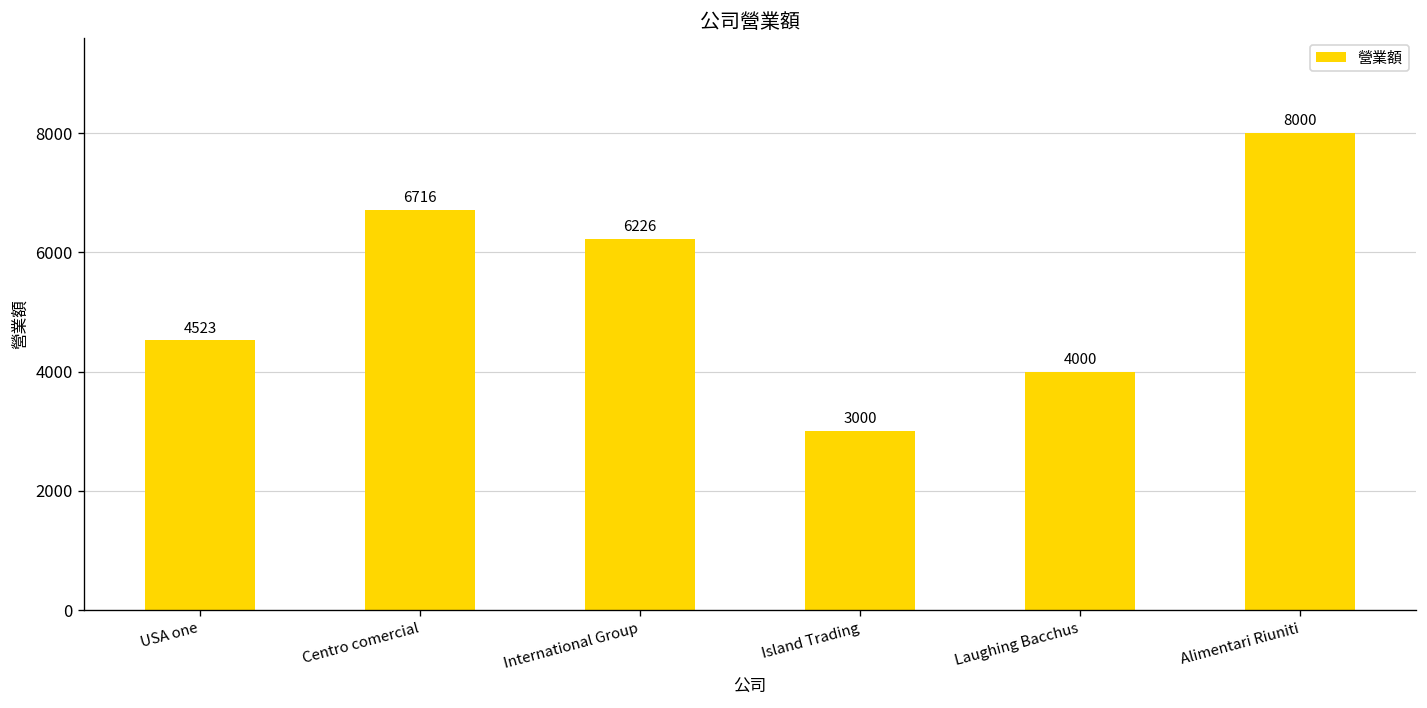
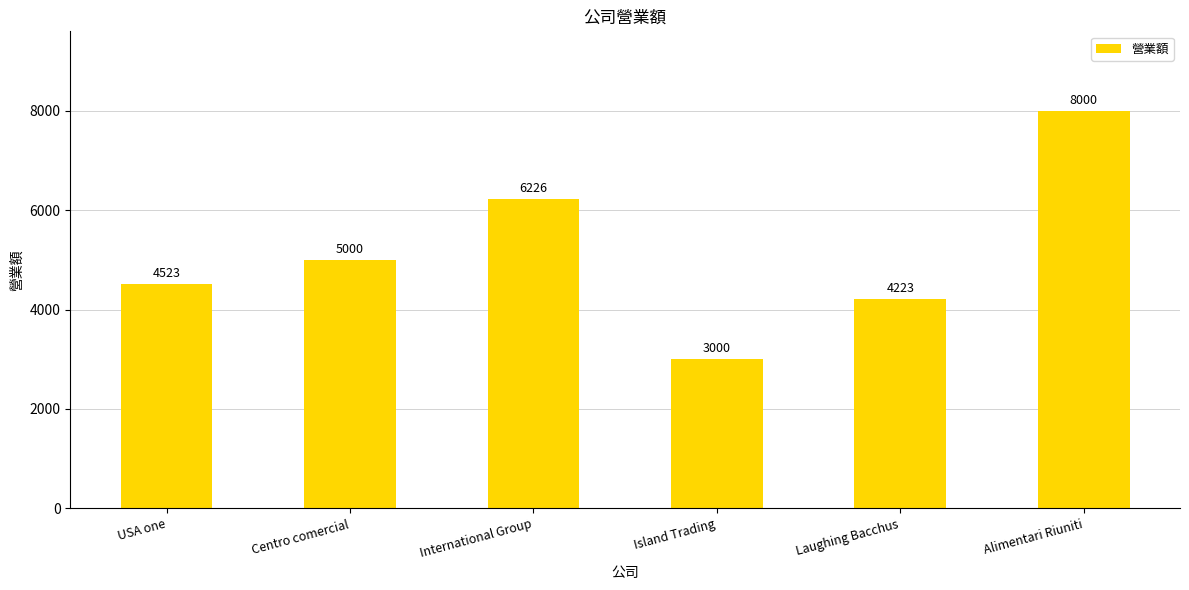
  {
    "USA one": 4523,
-   "Centro comercial": 6716,
+   "Centro comercial": 5000,
    "International Group": 6226,
    "Island Trading": 3000,
-   "Laughing Bacchus": 4000,
+   "Laughing Bacchus": 4223,
    "Alimentari Riuniti": 8000
  }
